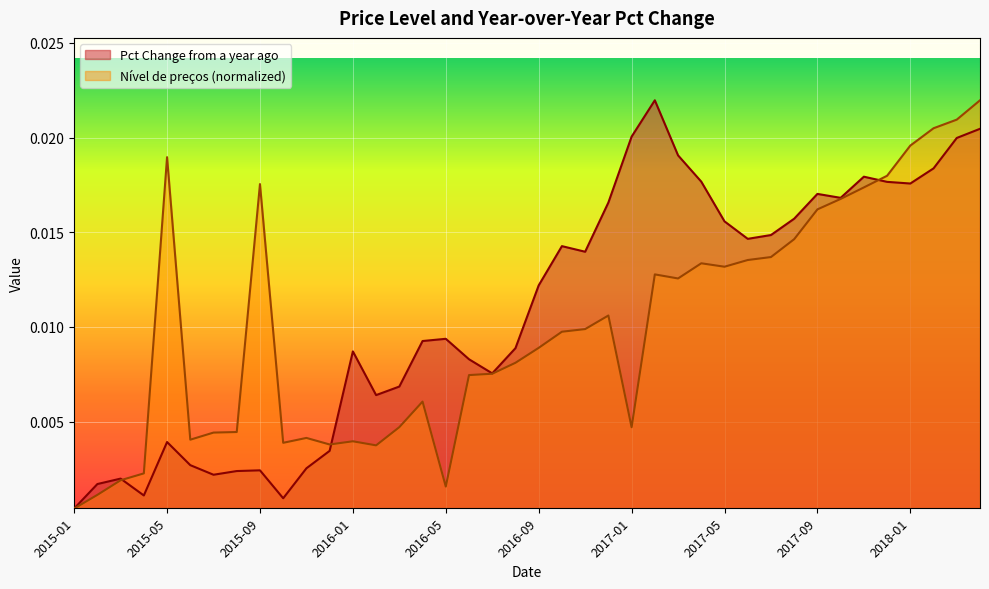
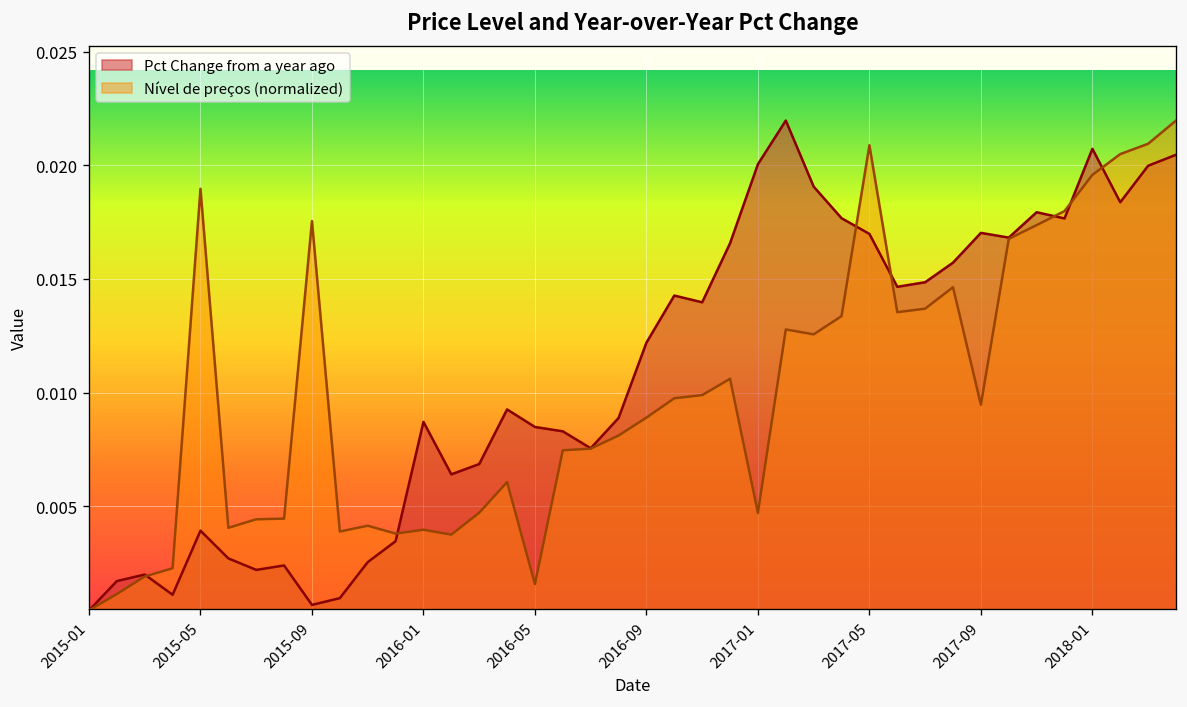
  {
    "Pct Change from a year ago": {
      "2015-05": 0.0039,
-     "2015-09": 0.0024,
+     "2015-09": 0.0007,
      "2016-01": 0.0087,
-     "2016-05": 0.0094,
+     "2016-05": 0.0085,
      "2016-09": 0.0122,
      "2017-01": 0.0201,
-     "2017-05": 0.0156,
+     "2017-05": 0.0170,
      "2017-09": 0.0170,
-     "2018-01": 0.0176
+     "2018-01": 0.0207
    },
    "Nível de preços (normalized)": {
      "2015-05": 0.0190,
      "2015-09": 0.0175,
      "2016-01": 0.0040,
      "2016-05": 0.0016,
      "2016-09": 0.0089,
      "2017-01": 0.0047,
-     "2017-05": 0.0132,
-     "2017-09": 0.0162,
+     "2017-05": 0.0209,
+     "2017-09": 0.0095,
      "2018-01": 0.0196
    }
  }
